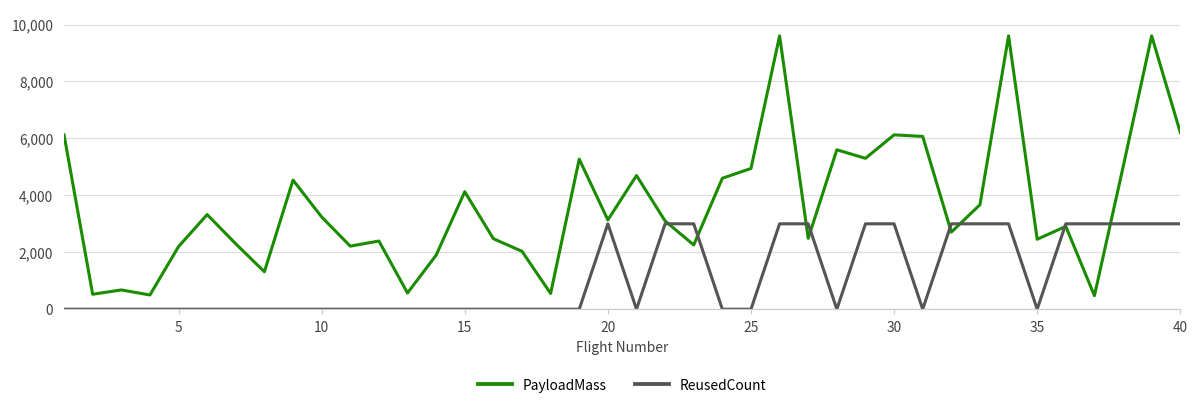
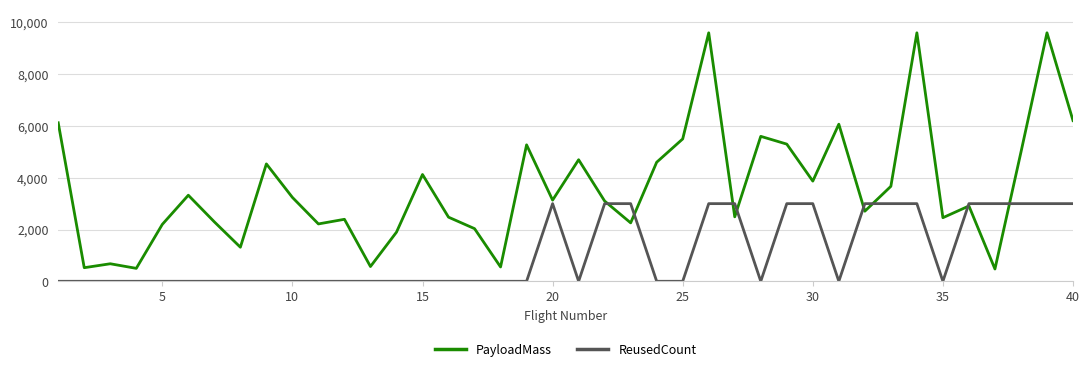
  {
    "PayloadMass": {
      "5": "2,200",
      "10": "3,200",
      "15": "4,100",
      "20": "3,100",
-     "25": "4,900",
-     "30": "6,100",
+     "25": "5,500",
+     "30": "3,900",
      "35": "2,500",
      "40": "6,200"
    },
    "ReusedCount": {
      "5": "0",
      "10": "0",
      "15": "0",
      "20": "3,000",
      "25": "0",
      "30": "3,000",
      "35": "0",
      "40": "3,000"
    }
  }
